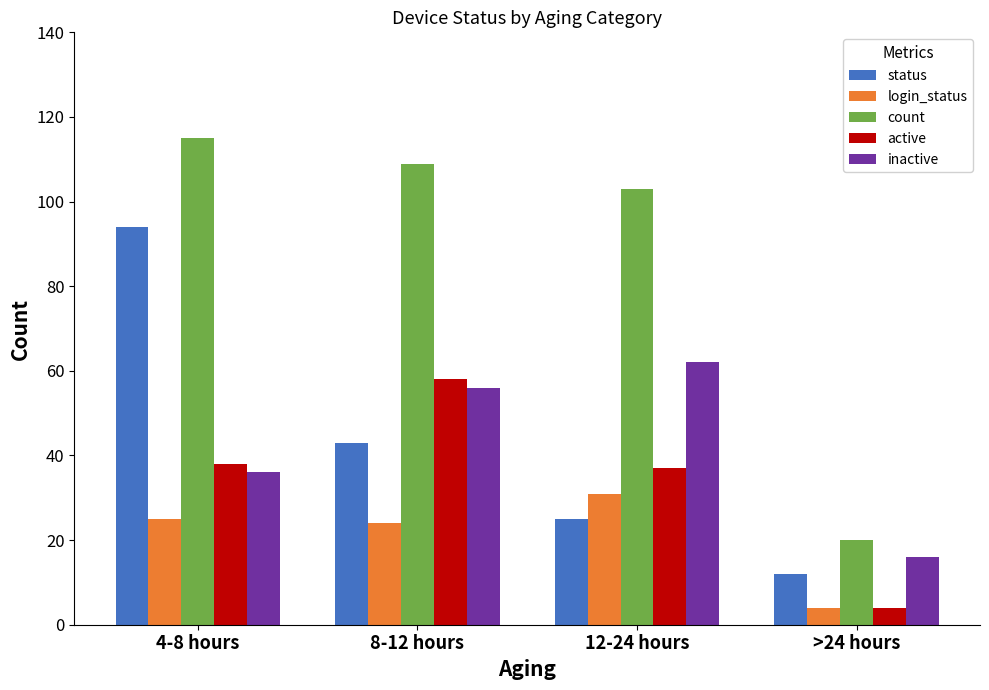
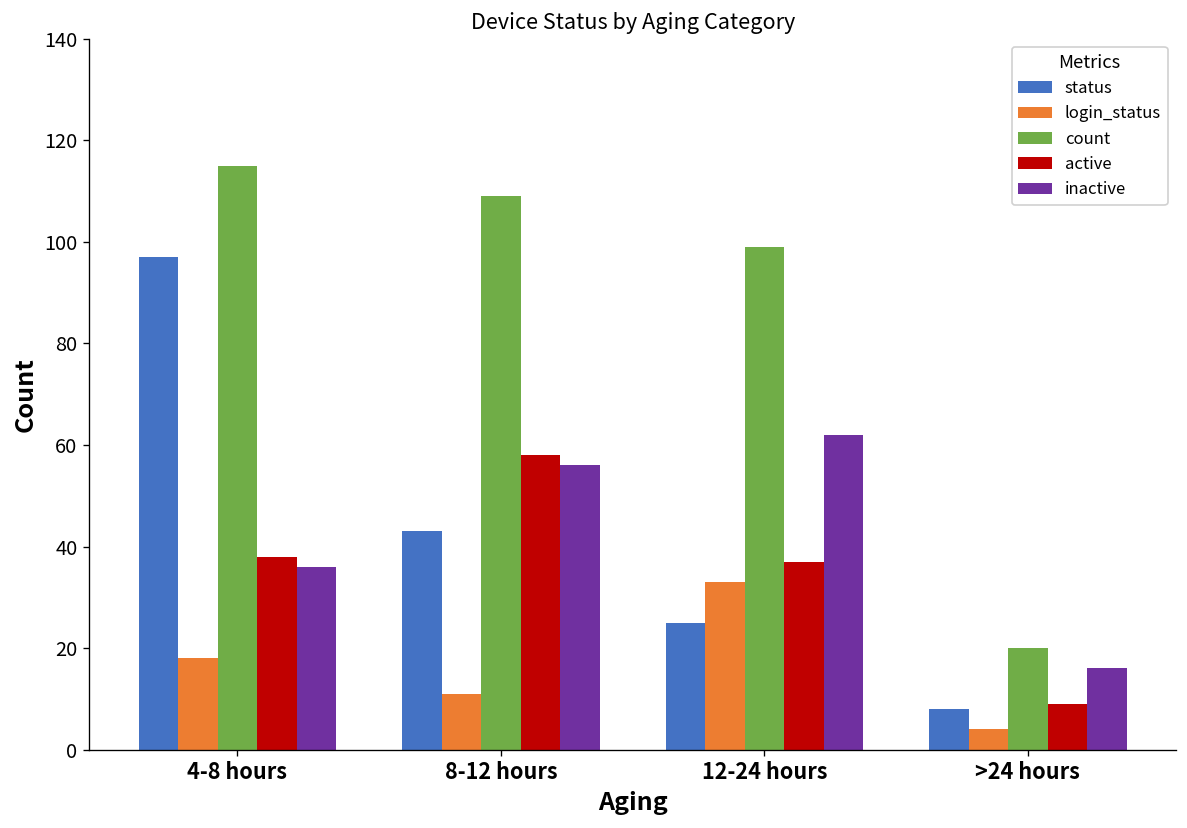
  {
    "status": {
-     "4-8 hours": 94,
+     "4-8 hours": 97,
      "8-12 hours": 43,
      "12-24 hours": 25,
-     ">24 hours": 12
+     ">24 hours": 8
    },
    "login_status": {
-     "4-8 hours": 25,
-     "8-12 hours": 24,
-     "12-24 hours": 31,
+     "4-8 hours": 18,
+     "8-12 hours": 11,
+     "12-24 hours": 33,
      ">24 hours": 4
    },
    "count": {
      "4-8 hours": 115,
      "8-12 hours": 109,
-     "12-24 hours": 103,
+     "12-24 hours": 99,
      ">24 hours": 20
    },
    "active": {
      "4-8 hours": 38,
      "8-12 hours": 58,
      "12-24 hours": 37,
-     ">24 hours": 4
+     ">24 hours": 9
    },
    "inactive": {
      "4-8 hours": 36,
      "8-12 hours": 56,
      "12-24 hours": 62,
      ">24 hours": 16
    }
  }
